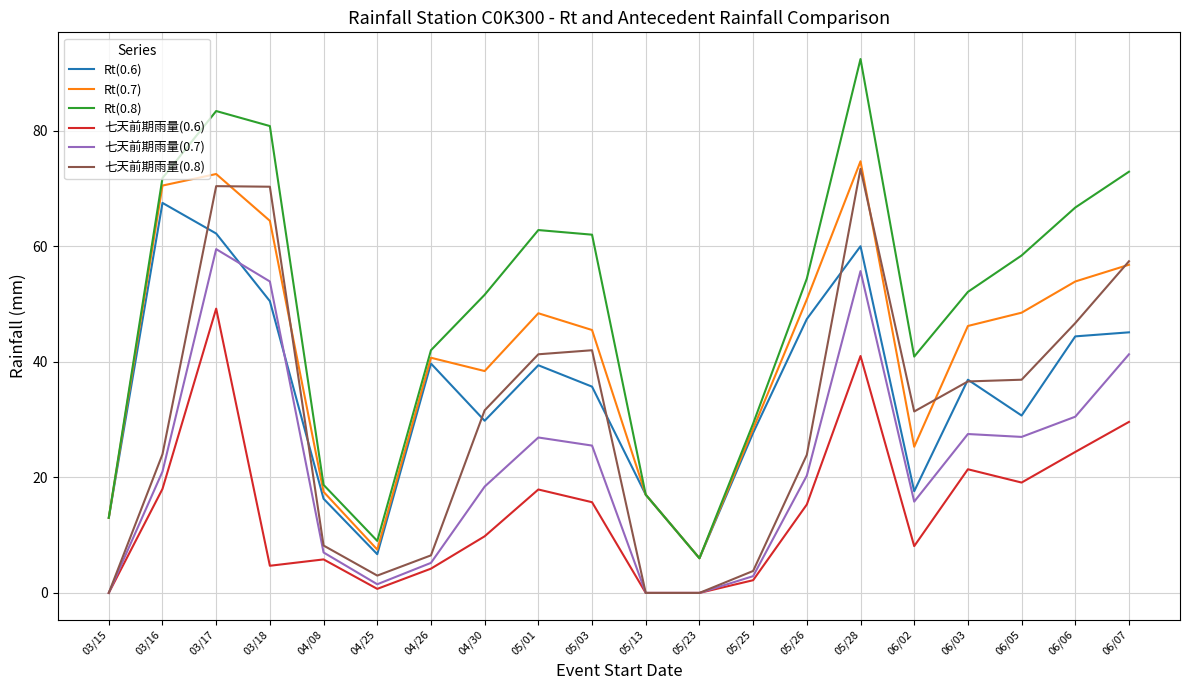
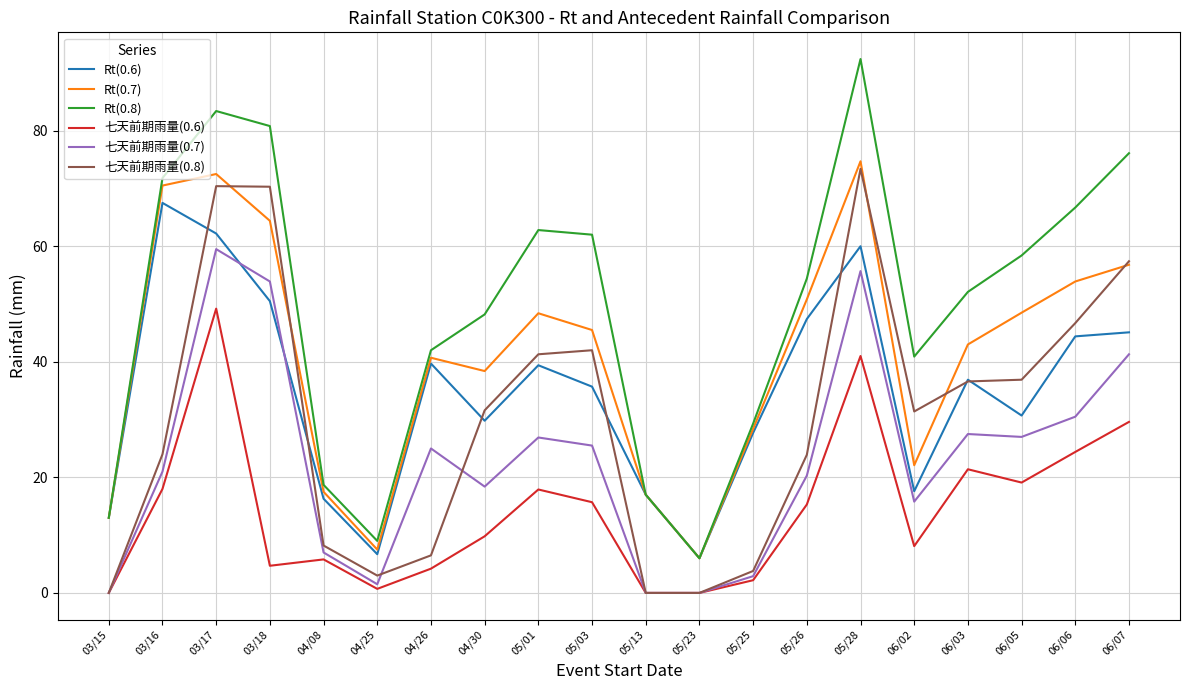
  {
    "Rt(0.6)": {
      "03/16": 68,
      "03/17": 62,
      "03/18": 51,
      "04/08": 16,
      "04/25": 7,
      "04/26": 40,
      "04/30": 30,
      "05/01": 39,
      "05/03": 36,
      "05/25": 28,
      "05/26": 47,
      "05/28": 60,
      "06/02": 18,
      "06/05": 31,
      "06/06": 44,
      "06/07": 45
    },
    "Rt(0.7)": {
      "03/16": 71,
      "03/17": 73,
      "03/18": 64,
      "04/08": 18,
      "04/25": 8,
      "04/26": 41,
      "04/30": 38,
      "05/01": 48,
      "05/03": 46,
      "05/25": 28,
      "05/26": 51,
      "05/28": 75,
-     "06/02": 25,
-     "06/03": 46,
+     "06/02": 22,
+     "06/03": 43,
      "06/05": 49,
      "06/06": 54,
      "06/07": 57
    },
    "Rt(0.8)": {
      "03/17": 83,
      "03/18": 81,
      "04/08": 19,
      "04/25": 9,
      "04/26": 42,
-     "04/30": 52,
+     "04/30": 48,
      "05/01": 63,
      "05/03": 62,
      "05/25": 29,
      "05/26": 54,
      "05/28": 92,
      "06/02": 41,
      "06/03": 52,
      "06/05": 58,
      "06/06": 67,
-     "06/07": 73
+     "06/07": 76
    },
    "七天前期雨量(0.6)": {
      "03/16": 18,
      "03/17": 49,
      "03/18": 5,
      "04/08": 6,
      "04/25": 1,
      "04/26": 4,
      "04/30": 10,
      "05/01": 18,
      "05/03": 16,
      "05/25": 2,
      "05/26": 15,
      "05/28": 41,
      "06/02": 8,
      "06/03": 21,
      "06/05": 19,
      "06/06": 24,
      "06/07": 30
    },
    "七天前期雨量(0.7)": {
      "03/16": 21,
      "03/17": 60,
      "03/18": 54,
      "04/08": 7,
      "04/25": 2,
-     "04/26": 5,
+     "04/26": 25,
      "04/30": 18,
      "05/01": 27,
      "05/03": 26,
      "05/25": 3,
      "05/26": 20,
      "05/28": 56,
      "06/02": 16,
      "06/03": 28,
      "06/05": 27,
      "06/06": 31,
      "06/07": 41
    },
    "七天前期雨量(0.8)": {
      "03/16": 24,
      "03/17": 70,
      "03/18": 70,
      "04/08": 8,
      "04/25": 3,
      "04/26": 7,
      "04/30": 32,
      "05/01": 41,
      "05/03": 42,
      "05/25": 4,
      "05/26": 24,
      "05/28": 73,
      "06/02": 31,
      "06/05": 37,
      "06/06": 47,
      "06/07": 57
    }
  }
